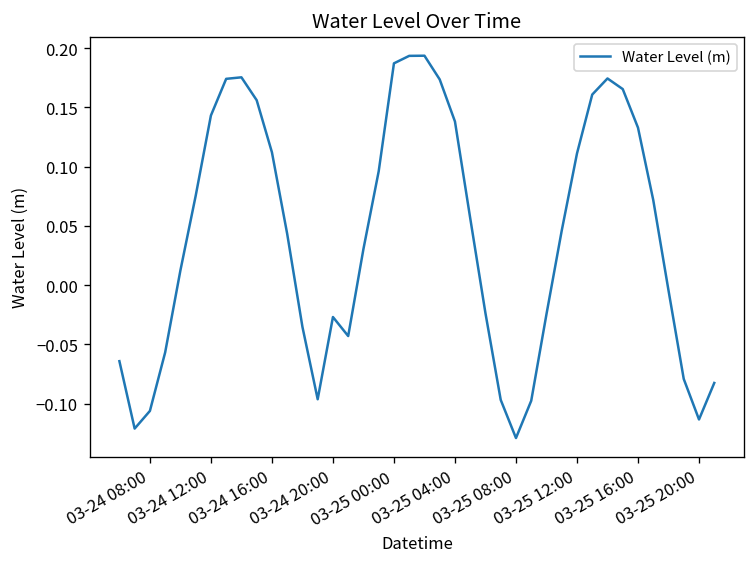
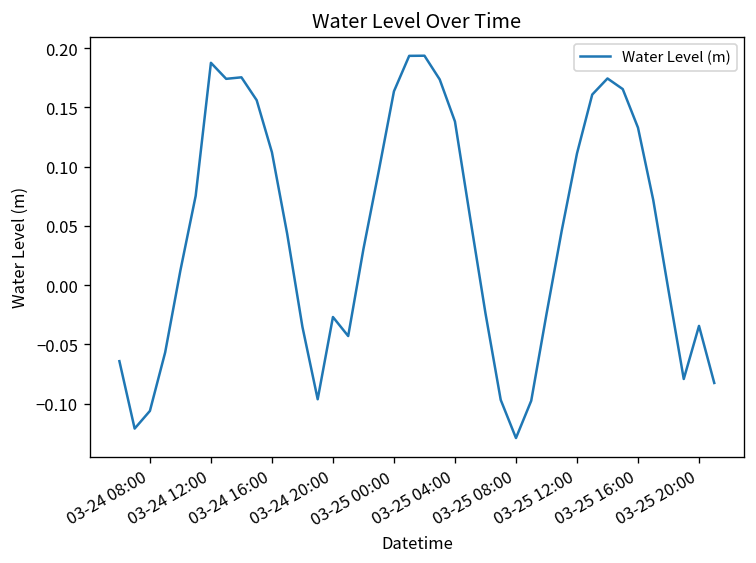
  {
    "03-24 08:00": -0.11,
-   "03-24 12:00": 0.14,
+   "03-24 12:00": 0.19,
    "03-24 16:00": 0.11,
    "03-24 20:00": -0.03,
-   "03-25 00:00": 0.19,
+   "03-25 00:00": 0.16,
    "03-25 04:00": 0.14,
    "03-25 08:00": -0.13,
    "03-25 12:00": 0.11,
    "03-25 16:00": 0.13,
-   "03-25 20:00": -0.11
+   "03-25 20:00": -0.03
  }
